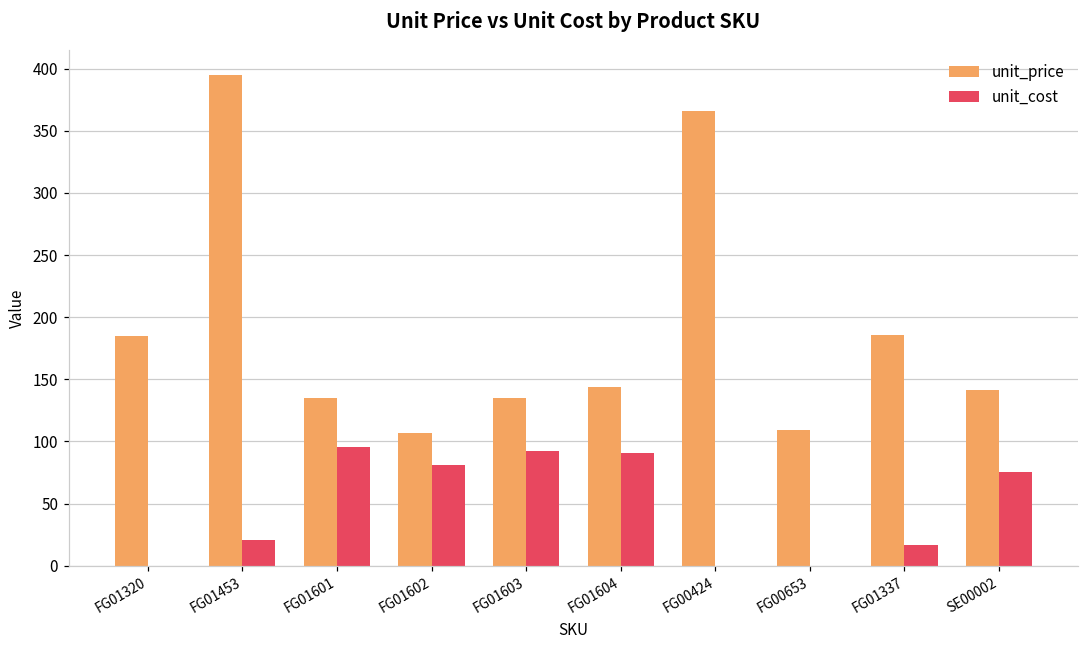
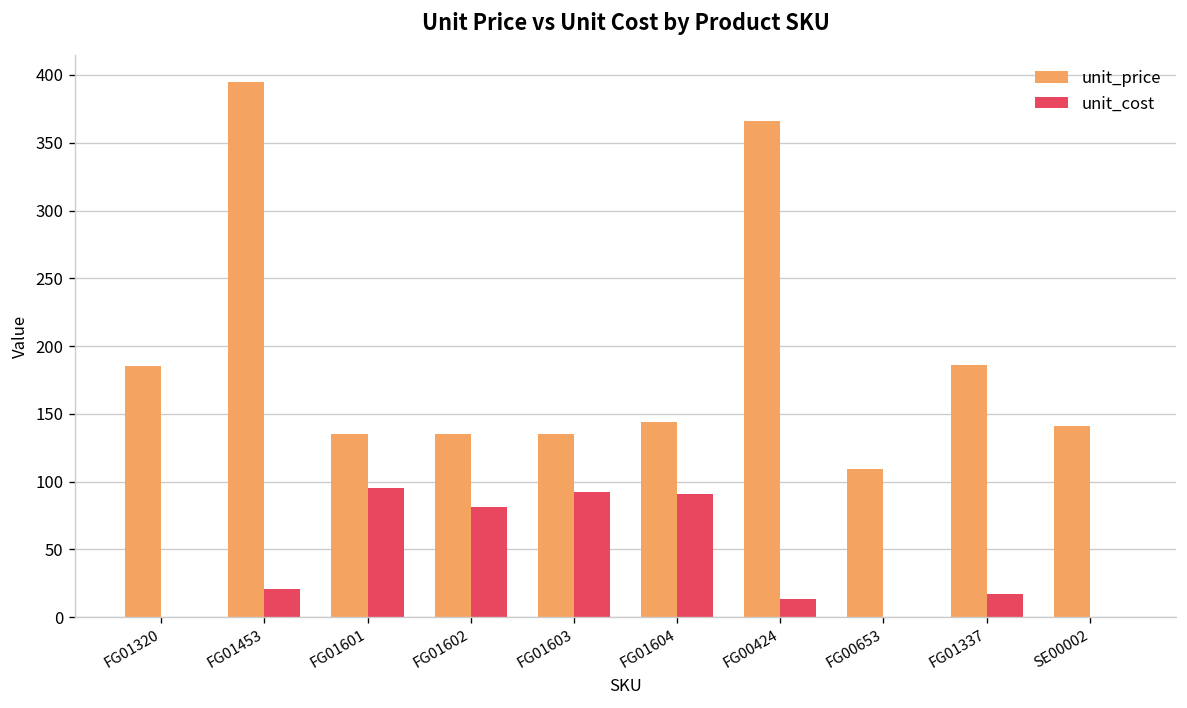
  {
    "unit_price": {
      "FG01320": 185,
      "FG01453": 395,
      "FG01601": 135,
-     "FG01602": 107,
+     "FG01602": 135,
      "FG01603": 135,
      "FG01604": 144,
      "FG00424": 366,
      "FG00653": 109,
      "FG01337": 186,
      "SE00002": 141
    },
    "unit_cost": {
      "FG01320": 0,
      "FG01453": 21,
      "FG01601": 95,
      "FG01602": 81,
      "FG01603": 92,
      "FG01604": 91,
-     "FG00424": 0,
+     "FG00424": 13,
      "FG00653": 0,
      "FG01337": 17,
-     "SE00002": 75
+     "SE00002": 0
    }
  }
